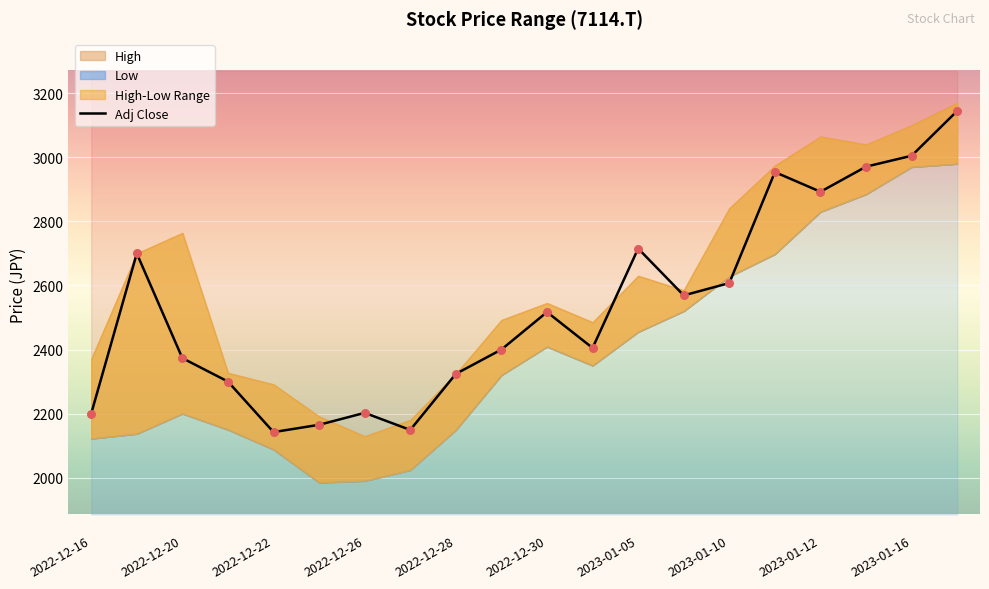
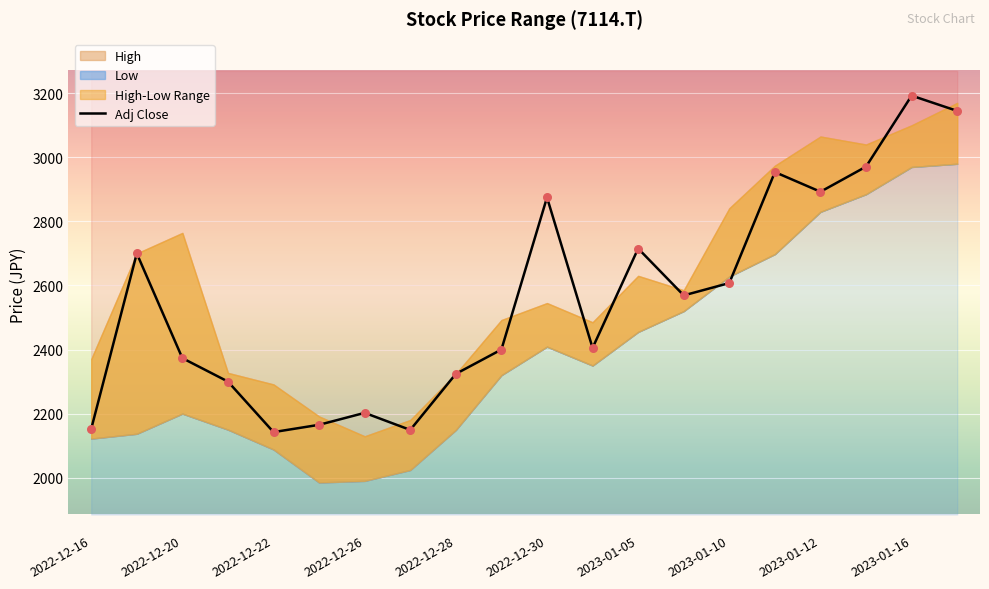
  {
    "Adj Close": {
-     "2022-12-16": 2200,
+     "2022-12-16": 2150,
      "2022-12-20": 2370,
      "2022-12-22": 2140,
      "2022-12-26": 2200,
-     "2022-12-30": 2520,
+     "2022-12-30": 2870,
      "2023-01-05": 2720,
      "2023-01-10": 2610,
      "2023-01-12": 2890,
-     "2023-01-16": 3010
+     "2023-01-16": 3190
    },
    "Low": {
      "2022-12-16": 2120,
      "2022-12-20": 2200,
      "2022-12-22": 2090,
      "2022-12-26": 1990,
      "2022-12-28": 2150,
      "2022-12-30": 2410,
      "2023-01-05": 2460,
      "2023-01-10": 2630,
      "2023-01-12": 2830,
      "2023-01-16": 2970
    }
  }
